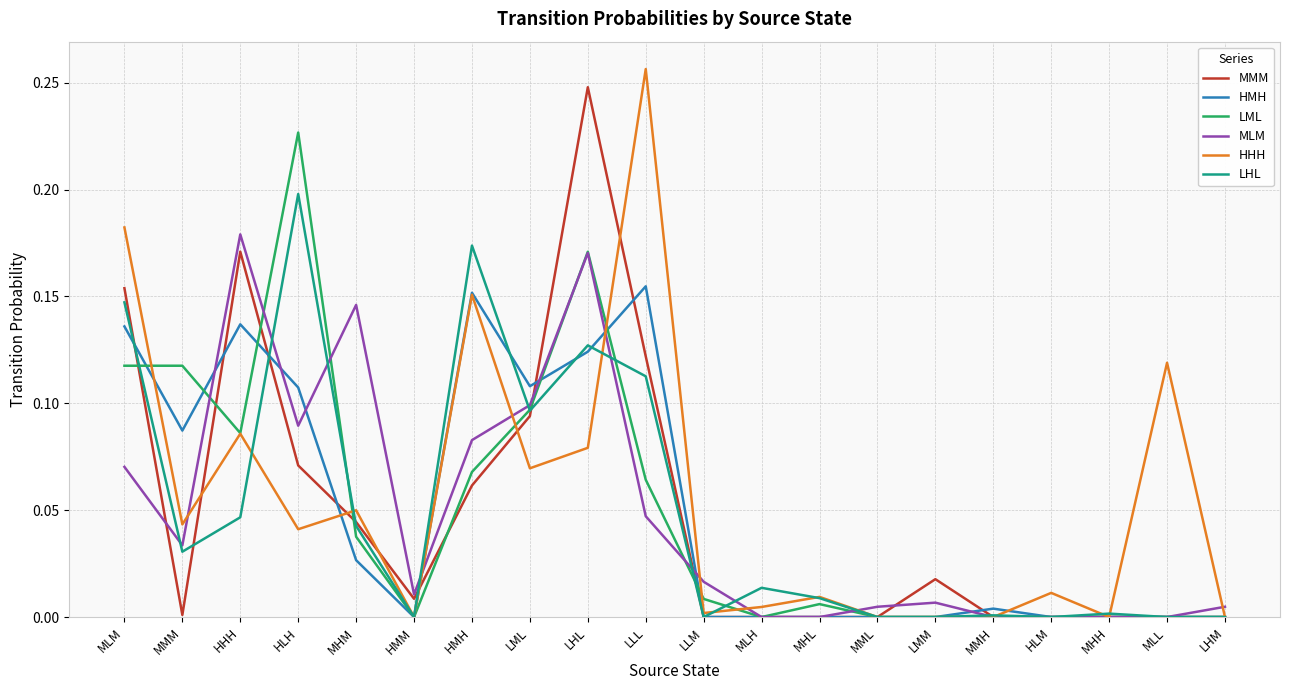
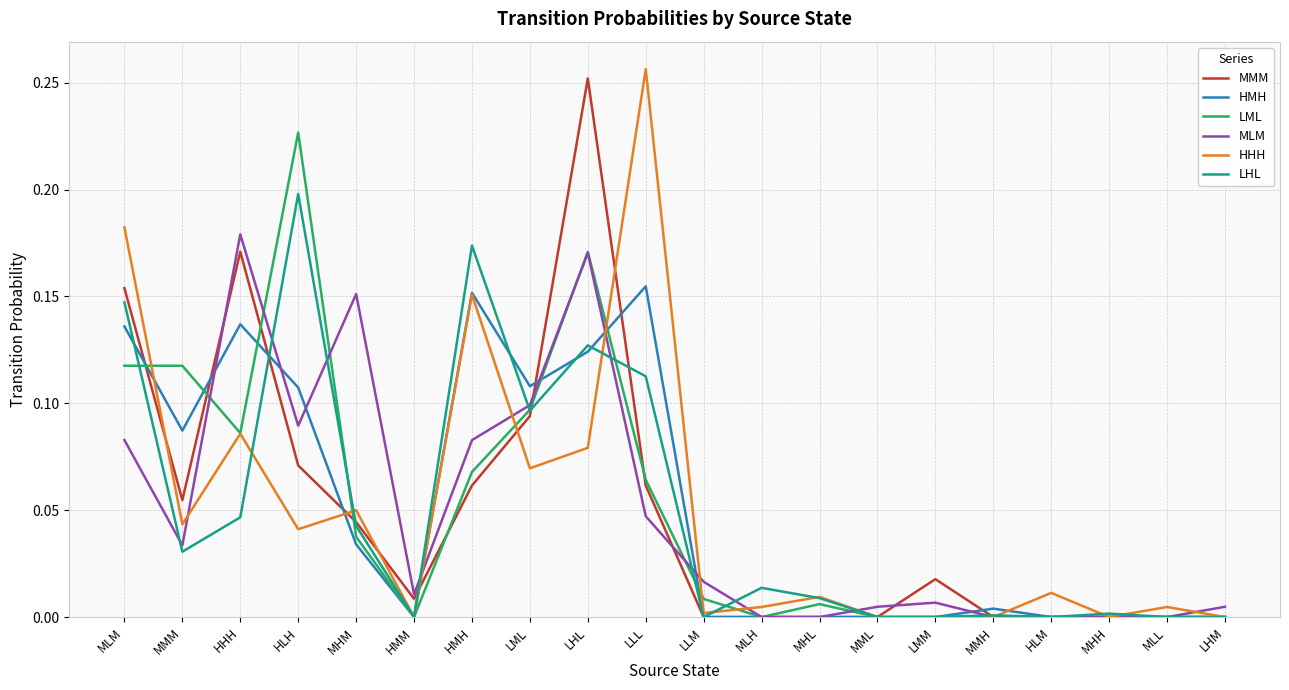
  {
    "MMM": {
      "MLM": 0.154,
-     "MMM": 0.001,
+     "MMM": 0.055,
      "HHH": 0.171,
      "HLH": 0.071,
      "MHM": 0.044,
      "HMM": 0.009,
      "HMH": 0.062,
      "LML": 0.094,
-     "LHL": 0.248,
-     "LLL": 0.122,
+     "LHL": 0.252,
+     "LLL": 0.062,
      "LMM": 0.018
    },
    "HMH": {
      "MLM": 0.136,
      "MMM": 0.087,
      "HHH": 0.137,
      "HLH": 0.107,
-     "MHM": 0.027,
+     "MHM": 0.034,
      "LML": 0.108,
      "LHL": 0.124,
      "LLL": 0.155,
      "MMH": 0.004
    },
    "MLM": {
-     "MLM": 0.070,
+     "MLM": 0.083,
      "MMM": 0.034,
      "HHH": 0.179,
      "HLH": 0.090,
-     "MHM": 0.146,
+     "MHM": 0.151,
      "HMM": 0.011,
      "HMH": 0.083,
      "LML": 0.099,
      "LLL": 0.047,
      "LLM": 0.017,
      "MML": 0.005,
      "LMM": 0.007,
      "LHM": 0.005
    },
    "HHH": {
      "MLM": 0.182,
      "MMM": 0.043,
      "HLH": 0.041,
      "MHM": 0.050,
      "LML": 0.070,
      "LHL": 0.079,
      "LLL": 0.256,
      "LLM": 0.002,
      "MLH": 0.005,
      "HLM": 0.011,
-     "MLL": 0.119
+     "MLL": 0.005
    }
  }
